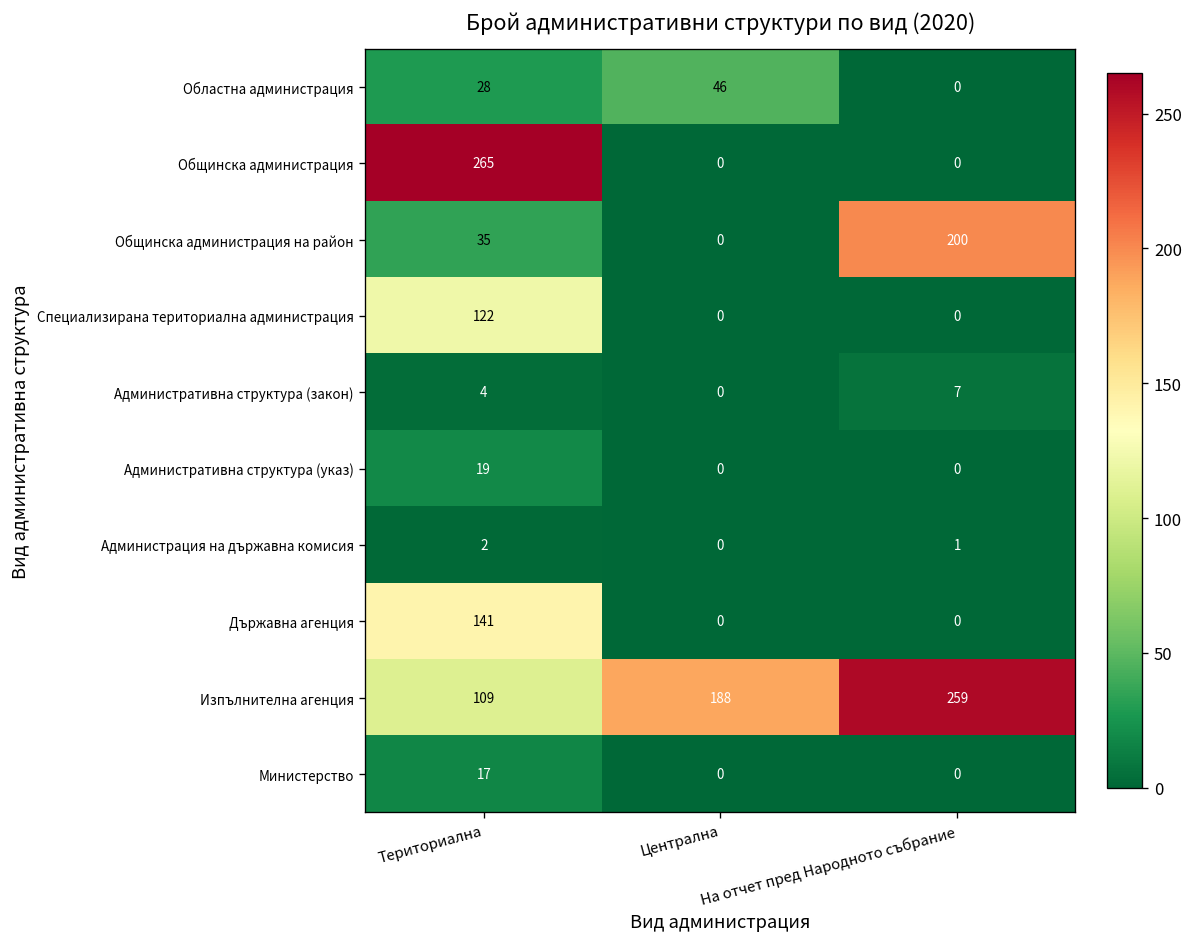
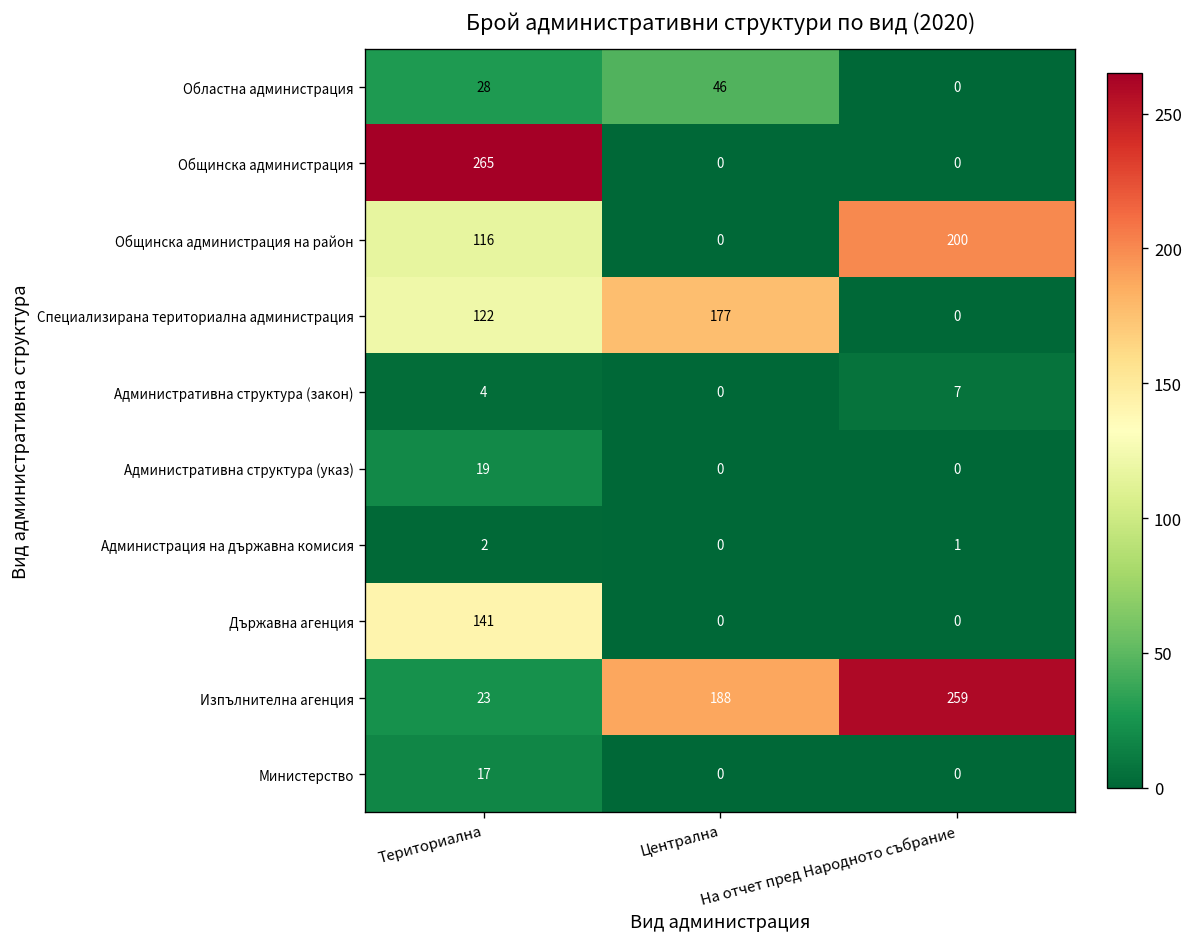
  {
    "Областна администрация": {
      "Териториална": 28,
      "Централна": 46,
      "На отчет пред Народното събрание": 0
    },
    "Общинска администрация": {
      "Териториална": 265,
      "Централна": 0,
      "На отчет пред Народното събрание": 0
    },
    "Общинска администрация на район": {
-     "Териториална": 35,
+     "Териториална": 116,
      "Централна": 0,
      "На отчет пред Народното събрание": 200
    },
    "Специализирана териториална администрация": {
      "Териториална": 122,
-     "Централна": 0,
+     "Централна": 177,
      "На отчет пред Народното събрание": 0
    },
    "Административна структура (закон)": {
      "Териториална": 4,
      "Централна": 0,
      "На отчет пред Народното събрание": 7
    },
    "Административна структура (указ)": {
      "Териториална": 19,
      "Централна": 0,
      "На отчет пред Народното събрание": 0
    },
    "Администрация на държавна комисия": {
      "Териториална": 2,
      "Централна": 0,
      "На отчет пред Народното събрание": 1
    },
    "Държавна агенция": {
      "Териториална": 141,
      "Централна": 0,
      "На отчет пред Народното събрание": 0
    },
    "Изпълнителна агенция": {
-     "Териториална": 109,
+     "Териториална": 23,
      "Централна": 188,
      "На отчет пред Народното събрание": 259
    },
    "Министерство": {
      "Териториална": 17,
      "Централна": 0,
      "На отчет пред Народното събрание": 0
    }
  }
